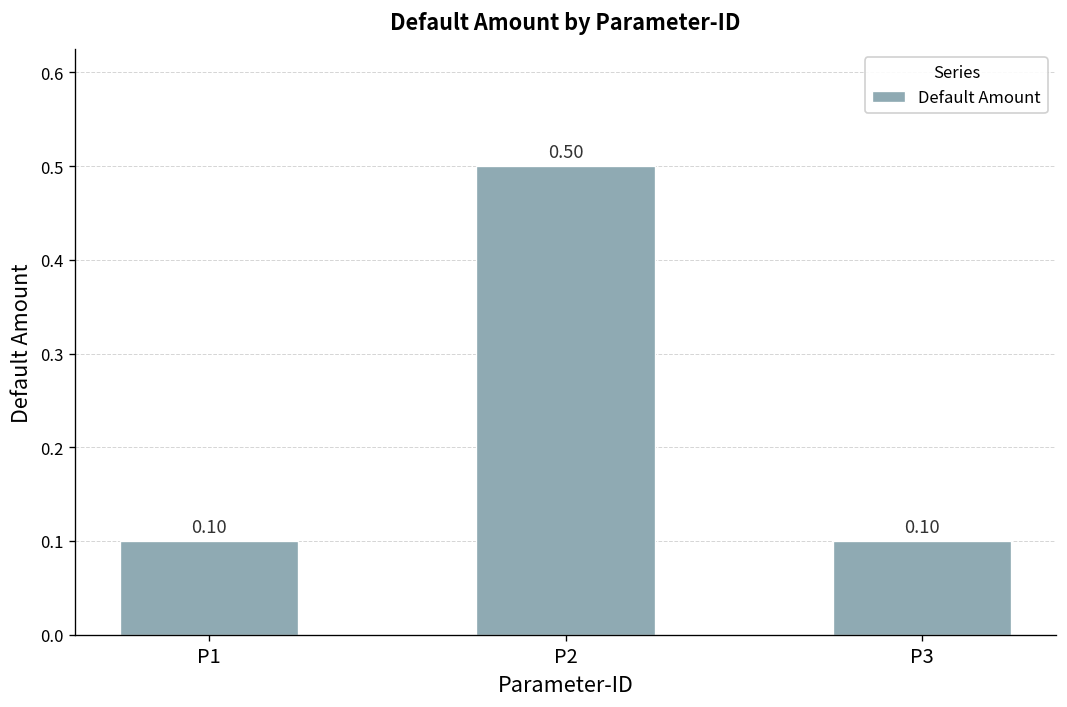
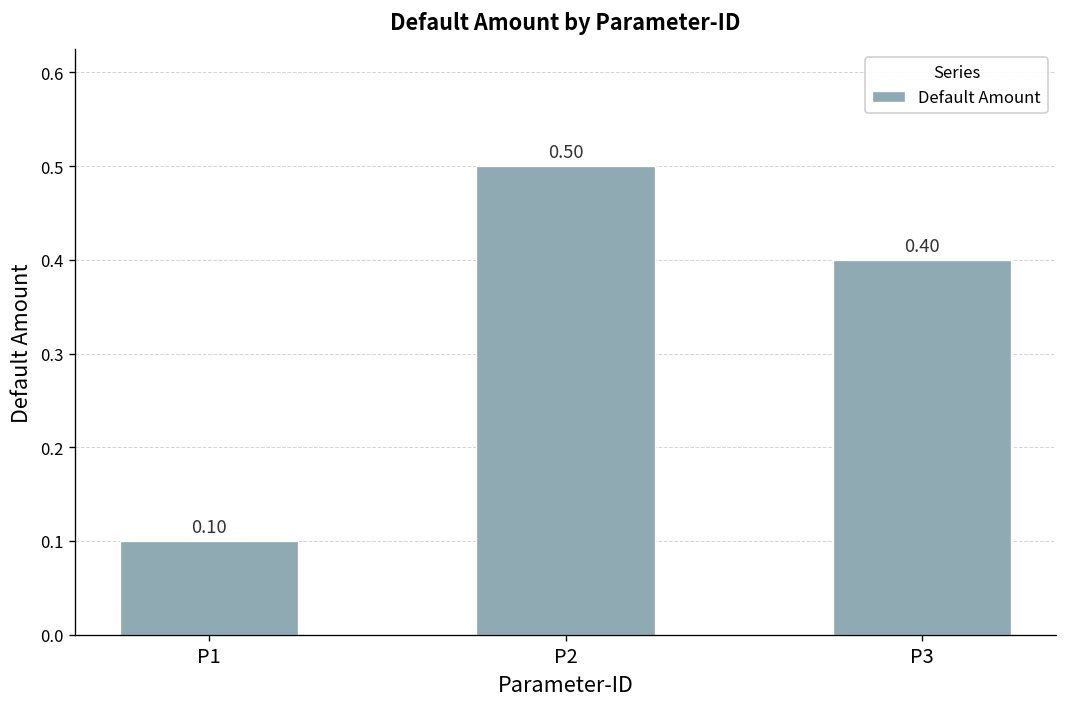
  {
    "P1": 0.10,
    "P2": 0.50,
-   "P3": 0.10
+   "P3": 0.40
  }
